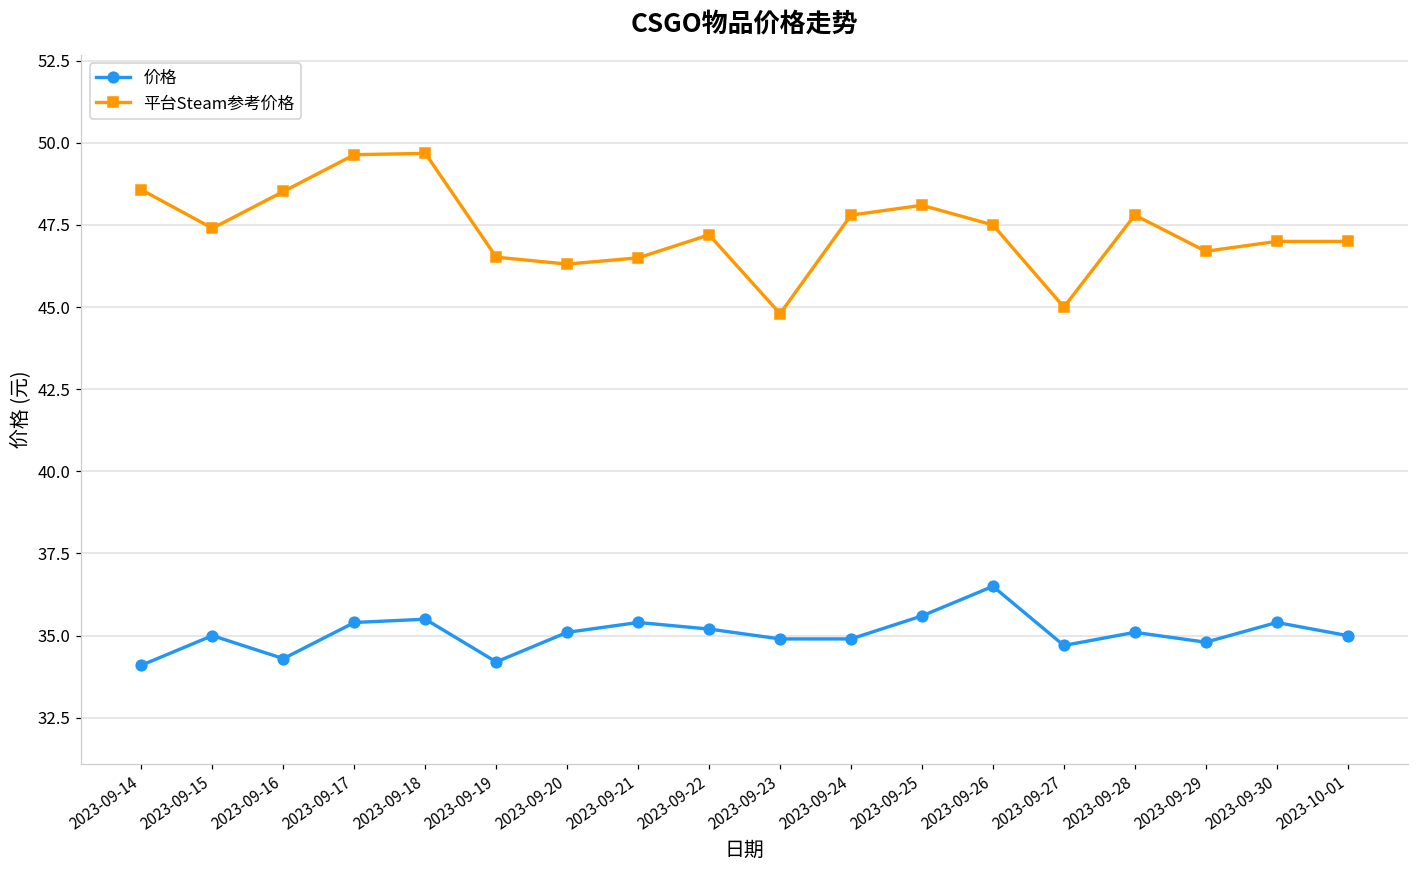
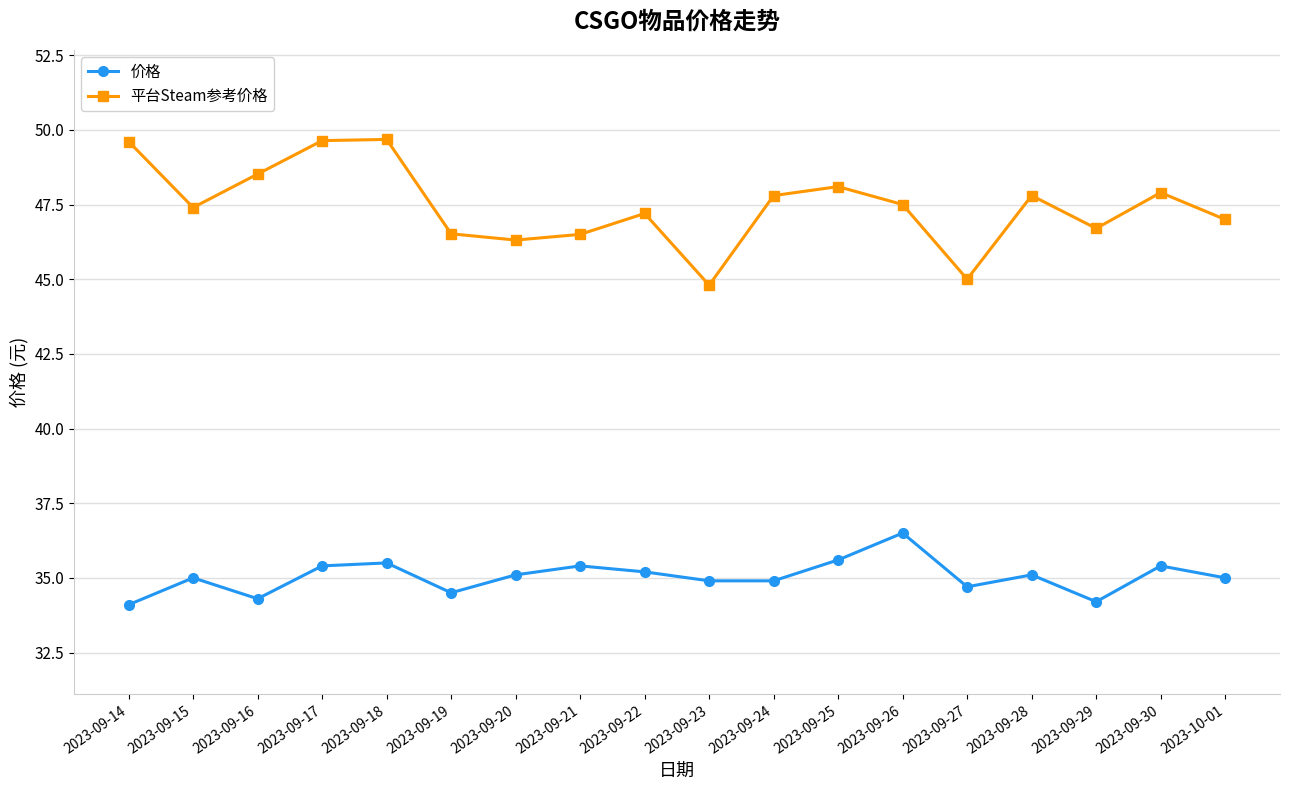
  {
    "价格": {
      "2023-09-14": 34.1,
      "2023-09-15": 35.0,
      "2023-09-16": 34.3,
      "2023-09-17": 35.4,
      "2023-09-18": 35.5,
-     "2023-09-19": 34.2,
+     "2023-09-19": 34.5,
      "2023-09-20": 35.1,
      "2023-09-21": 35.4,
      "2023-09-22": 35.2,
      "2023-09-23": 34.9,
      "2023-09-24": 34.9,
      "2023-09-25": 35.6,
      "2023-09-26": 36.5,
      "2023-09-27": 34.7,
      "2023-09-28": 35.1,
-     "2023-09-29": 34.8,
+     "2023-09-29": 34.2,
      "2023-09-30": 35.4,
      "2023-10-01": 35.0
    },
    "平台Steam参考价格": {
-     "2023-09-14": 48.6,
+     "2023-09-14": 49.6,
      "2023-09-15": 47.4,
      "2023-09-16": 48.5,
      "2023-09-17": 49.6,
      "2023-09-18": 49.7,
      "2023-09-19": 46.5,
      "2023-09-20": 46.3,
      "2023-09-21": 46.5,
      "2023-09-22": 47.2,
      "2023-09-23": 44.8,
      "2023-09-24": 47.8,
      "2023-09-25": 48.1,
      "2023-09-26": 47.5,
      "2023-09-27": 45.0,
      "2023-09-28": 47.8,
      "2023-09-29": 46.7,
-     "2023-09-30": 47.0,
+     "2023-09-30": 47.9,
      "2023-10-01": 47.0
    }
  }
